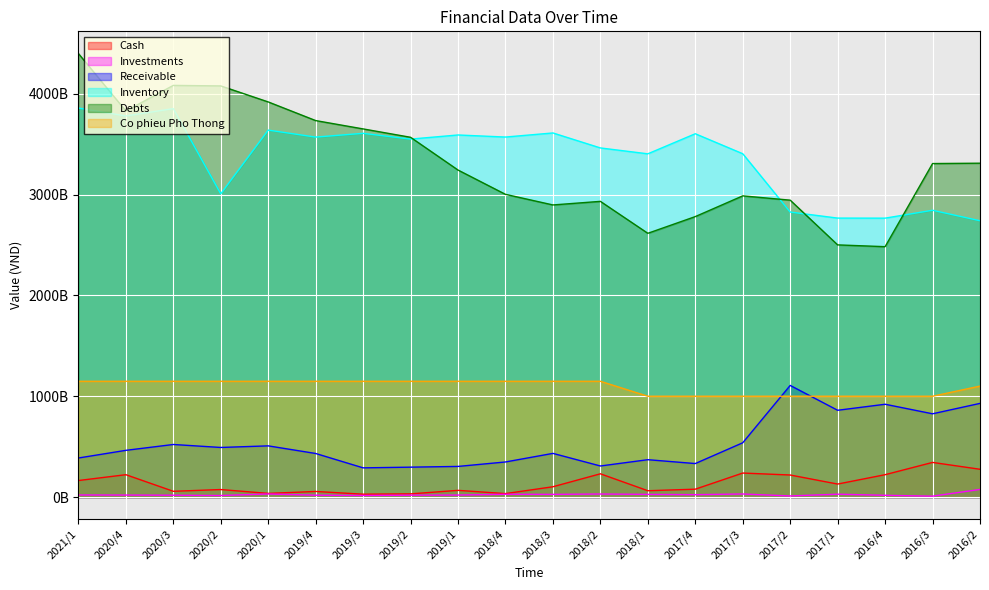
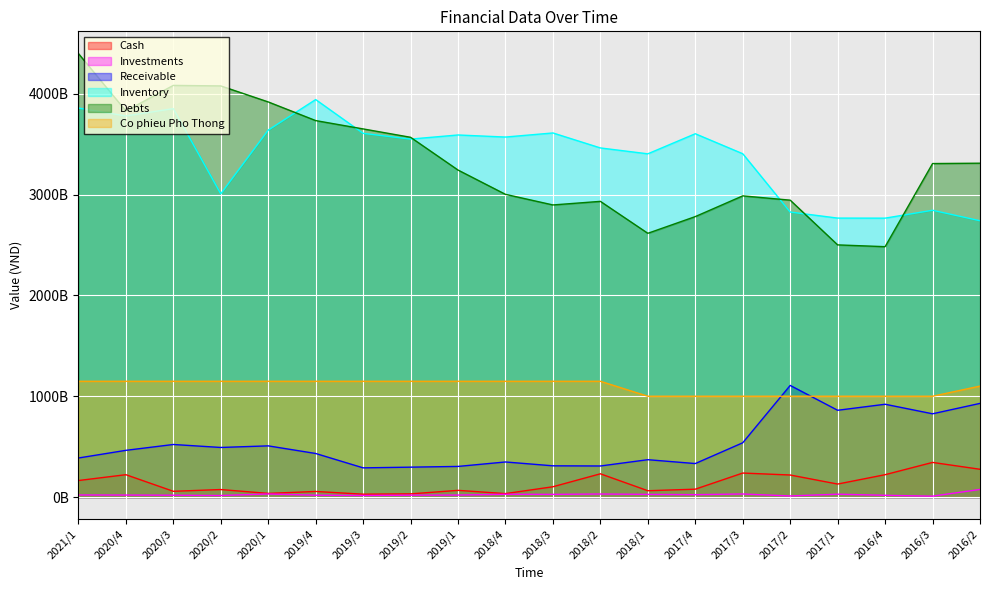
  {
    "Cash": {
      "2021/1": 160000000000,
      "2020/4": 220000000000,
      "2020/3": 60000000000,
      "2020/2": 70000000000,
      "2019/4": 60000000000,
      "2019/1": 70000000000,
      "2018/3": 100000000000,
      "2018/2": 230000000000,
      "2018/1": 60000000000,
      "2017/4": 80000000000,
      "2017/3": 240000000000,
      "2017/2": 220000000000,
      "2017/1": 130000000000,
      "2016/4": 220000000000,
      "2016/3": 340000000000,
      "2016/2": 280000000000
    },
    "Investments": {
      "2021/1": 20000000000,
      "2020/4": 20000000000,
      "2020/3": 20000000000,
      "2020/2": 20000000000,
      "2019/4": 20000000000,
      "2019/1": 20000000000,
      "2018/3": 30000000000,
      "2018/2": 30000000000,
      "2018/1": 30000000000,
      "2017/4": 20000000000,
      "2017/3": 30000000000,
      "2017/2": 10000000000,
      "2017/1": 30000000000,
      "2016/4": 20000000000,
      "2016/3": 10000000000,
      "2016/2": 80000000000
    },
    "Receivable": {
      "2021/1": 390000000000,
      "2020/4": 460000000000,
      "2020/3": 520000000000,
      "2020/2": 490000000000,
      "2020/1": 510000000000,
      "2019/4": 430000000000,
      "2019/3": 290000000000,
      "2019/2": 300000000000,
      "2019/1": 300000000000,
      "2018/4": 350000000000,
-     "2018/3": 430000000000,
+     "2018/3": 310000000000,
      "2018/2": 310000000000,
      "2018/1": 370000000000,
      "2017/4": 330000000000,
      "2017/3": 540000000000,
      "2017/2": 1110000000000,
      "2017/1": 860000000000,
      "2016/4": 920000000000,
      "2016/3": 830000000000,
      "2016/2": 930000000000
    },
    "Inventory": {
      "2021/1": 3860000000000,
      "2020/2": 3010000000000,
      "2020/1": 3640000000000,
-     "2019/4": 3570000000000,
+     "2019/4": 3940000000000,
      "2019/3": 3610000000000,
      "2019/1": 3590000000000,
      "2018/4": 3570000000000,
      "2018/3": 3610000000000,
      "2018/2": 3460000000000,
      "2018/1": 3400000000000,
      "2017/4": 3600000000000,
      "2017/3": 3400000000000,
      "2017/2": 2830000000000,
      "2017/1": 2770000000000,
      "2016/4": 2770000000000,
      "2016/3": 2840000000000,
      "2016/2": 2740000000000
    },
    "Debts": {
      "2021/1": 4400000000000,
      "2020/1": 3920000000000,
      "2019/4": 3730000000000,
      "2019/3": 3650000000000,
      "2019/1": 3240000000000,
      "2018/4": 3000000000000,
      "2018/3": 2900000000000,
      "2018/2": 2930000000000,
      "2018/1": 2620000000000,
      "2017/4": 2780000000000,
      "2017/3": 2990000000000,
      "2017/2": 2940000000000,
      "2017/1": 2500000000000,
      "2016/4": 2480000000000,
      "2016/3": 3310000000000,
      "2016/2": 3310000000000
    },
    "Co phieu Pho Thong": {
      "2021/1": 1150000000000,
      "2020/4": 1150000000000,
      "2020/3": 1150000000000,
      "2020/2": 1150000000000,
      "2020/1": 1150000000000,
      "2019/4": 1150000000000,
      "2019/3": 1150000000000,
      "2019/2": 1150000000000,
      "2019/1": 1150000000000,
      "2018/4": 1150000000000,
      "2018/3": 1150000000000,
      "2018/2": 1150000000000,
      "2018/1": 1000000000000,
      "2017/4": 1000000000000,
      "2017/3": 1000000000000,
      "2017/2": 1000000000000,
      "2017/1": 1000000000000,
      "2016/4": 1000000000000,
      "2016/3": 1000000000000,
      "2016/2": 1100000000000
    }
  }
